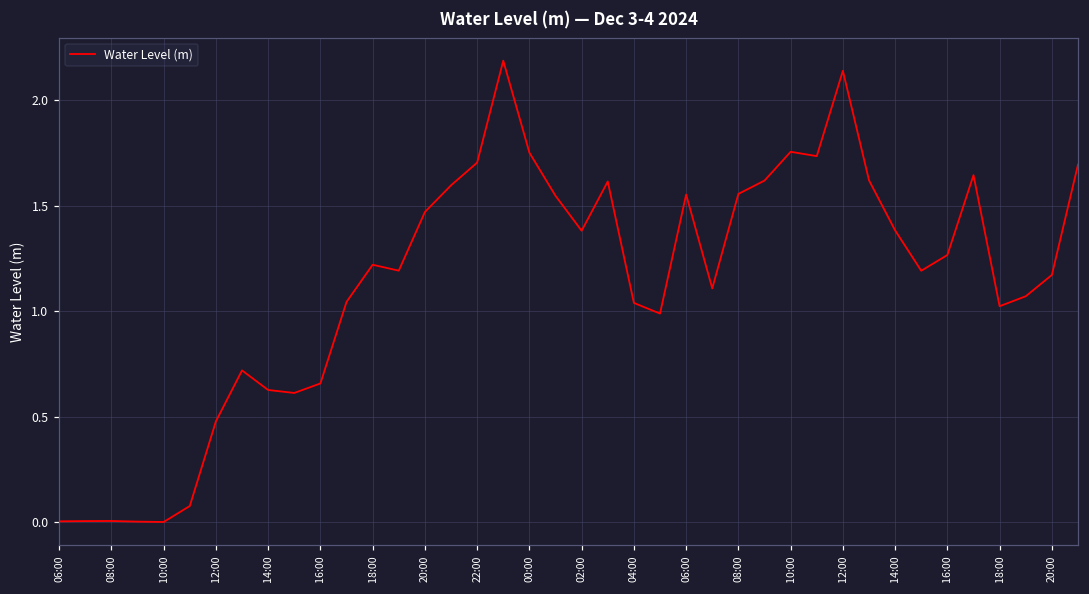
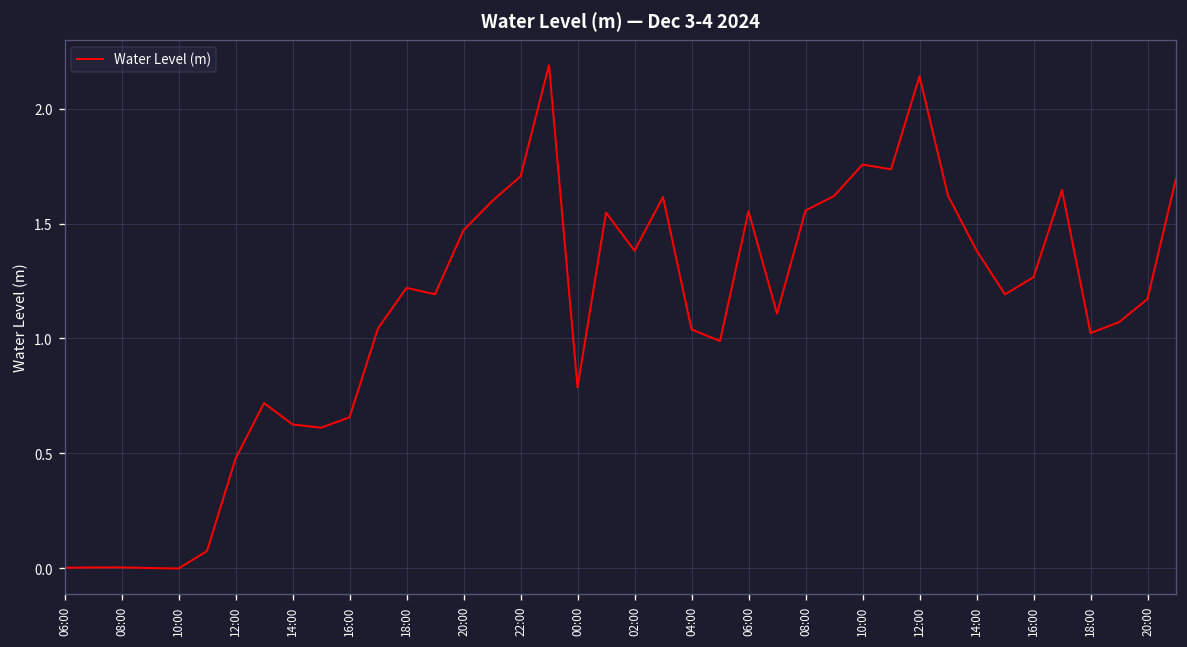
  {
    "22:00": 1.70,
-   "00:00": 1.75,
+   "00:00": 0.79,
    "02:00": 1.38,
    "04:00": 1.04
  }
